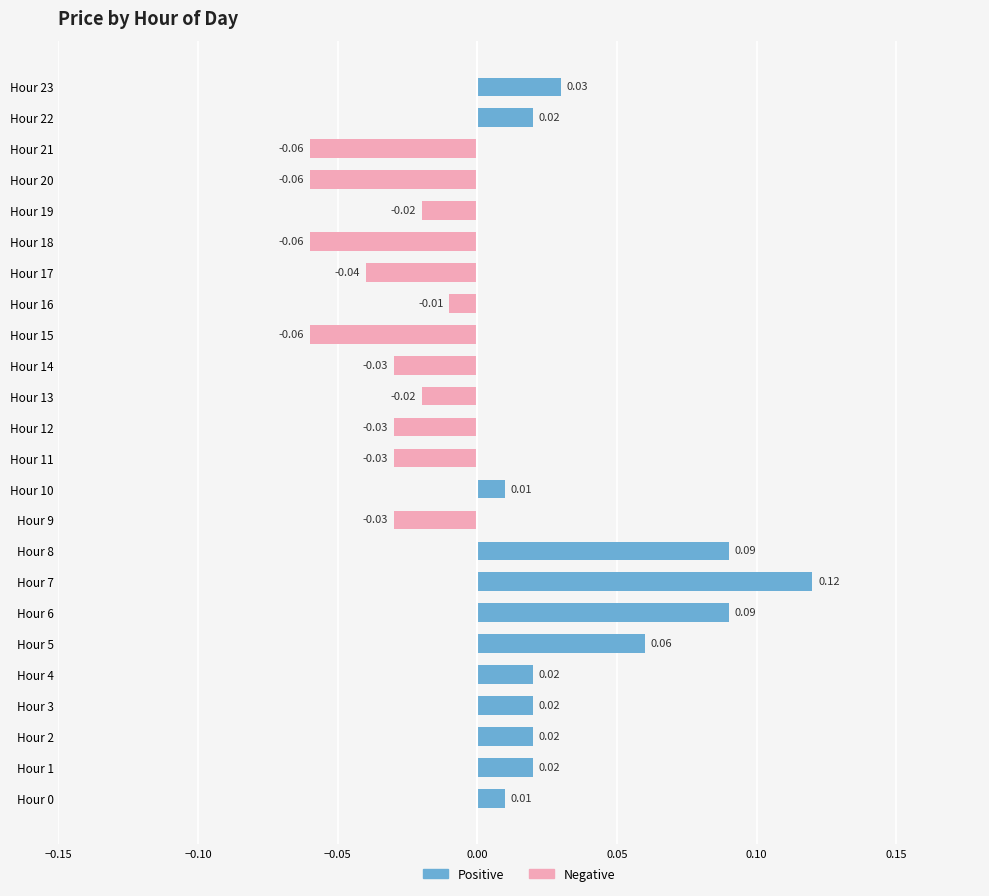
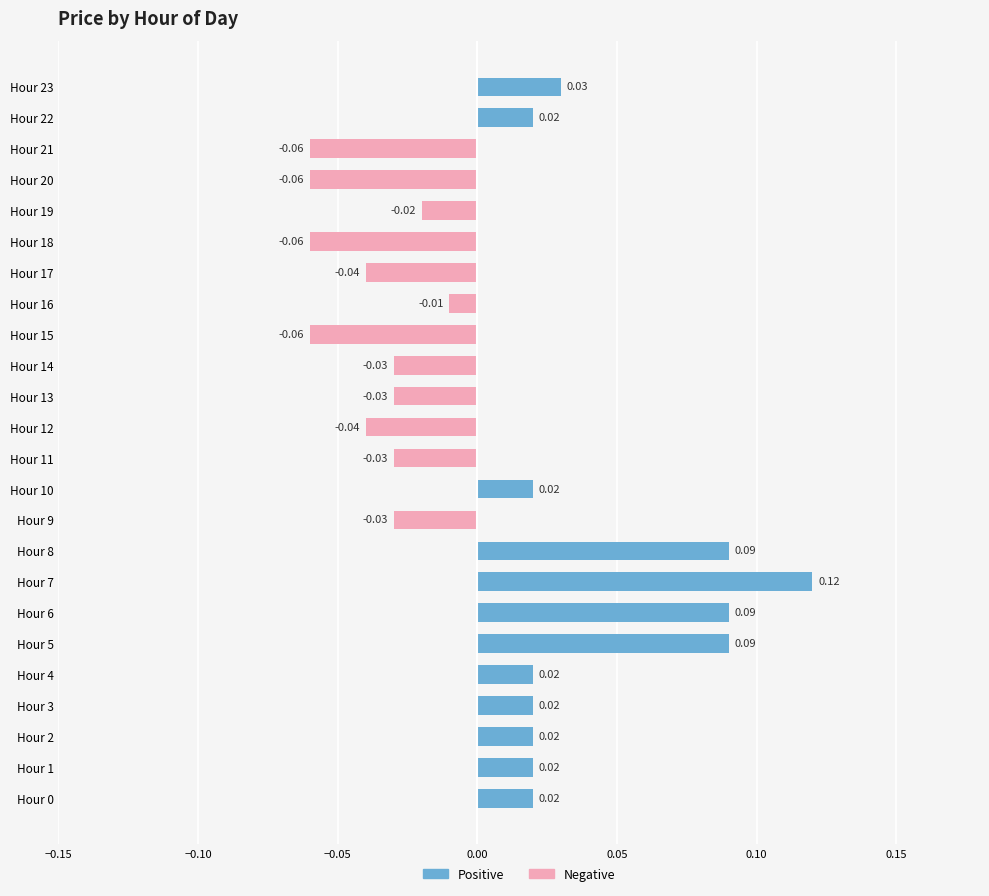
  {
    "Positive": {
      "Hour 23": 0.03,
      "Hour 22": 0.02,
-     "Hour 10": 0.01,
+     "Hour 10": 0.02,
      "Hour 8": 0.09,
      "Hour 7": 0.12,
      "Hour 6": 0.09,
-     "Hour 5": 0.06,
+     "Hour 5": 0.09,
      "Hour 4": 0.02,
      "Hour 3": 0.02,
      "Hour 2": 0.02,
      "Hour 1": 0.02,
-     "Hour 0": 0.01
+     "Hour 0": 0.02
    },
    "Negative": {
      "Hour 21": -0.06,
      "Hour 20": -0.06,
      "Hour 19": -0.02,
      "Hour 18": -0.06,
      "Hour 17": -0.04,
      "Hour 16": -0.01,
      "Hour 15": -0.06,
      "Hour 14": -0.03,
-     "Hour 13": -0.02,
-     "Hour 12": -0.03,
+     "Hour 13": -0.03,
+     "Hour 12": -0.04,
      "Hour 11": -0.03,
      "Hour 9": -0.03
    }
  }
